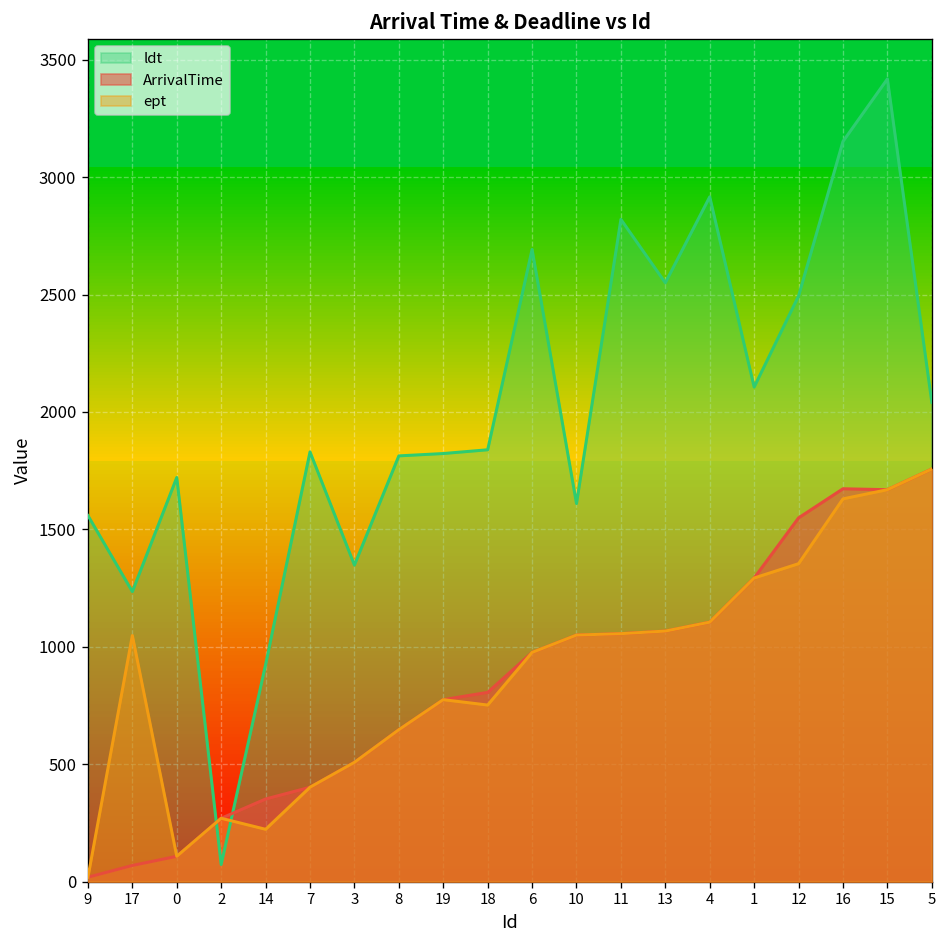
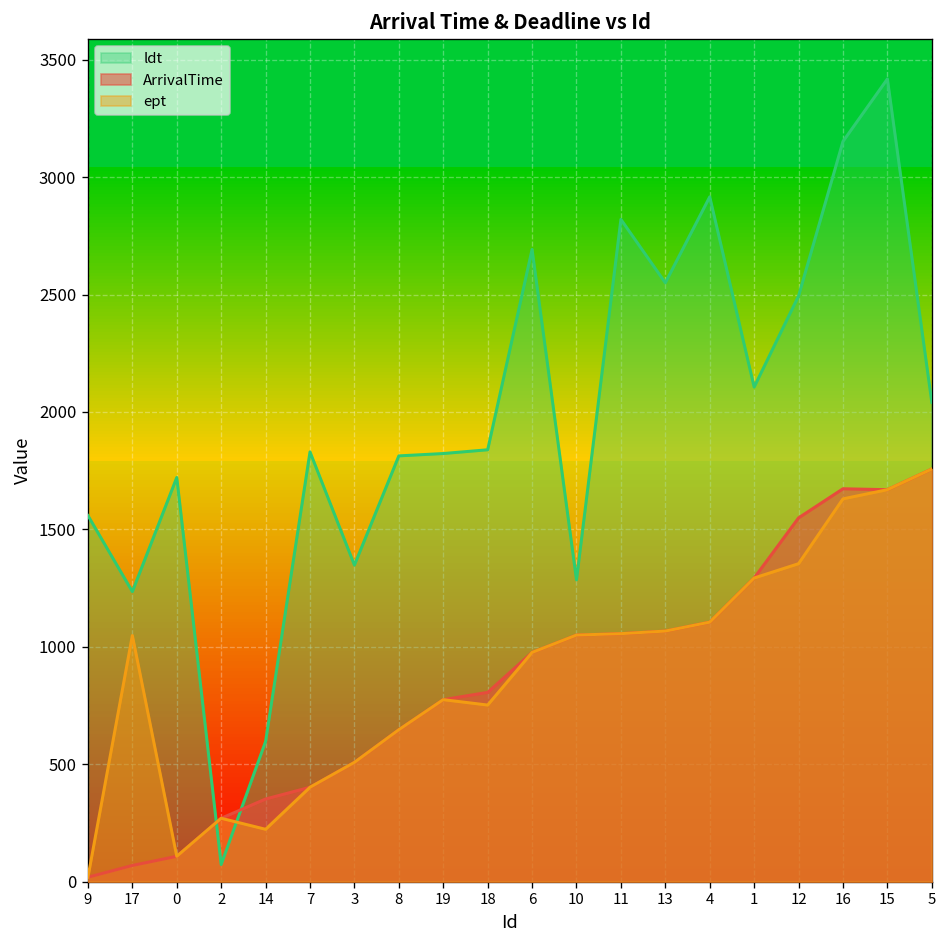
  {
    "ldt": {
      "9": 1560,
      "17": 1240,
      "0": 1720,
      "2": 70,
-     "14": 920,
+     "14": 600,
      "7": 1830,
      "3": 1350,
      "8": 1810,
      "19": 1820,
      "18": 1840,
      "6": 2690,
-     "10": 1610,
+     "10": 1290,
      "11": 2820,
      "13": 2550,
      "4": 2920,
      "1": 2110,
      "12": 2490,
      "16": 3150,
      "15": 3420,
      "5": 2040
    },
    "ArrivalTime": {
      "17": 70,
      "14": 350,
      "18": 810,
      "12": 1550,
      "16": 1670
    },
    "ept": {
      "17": 1050,
      "14": 220,
      "18": 750,
      "12": 1350,
      "16": 1630
    }
  }
